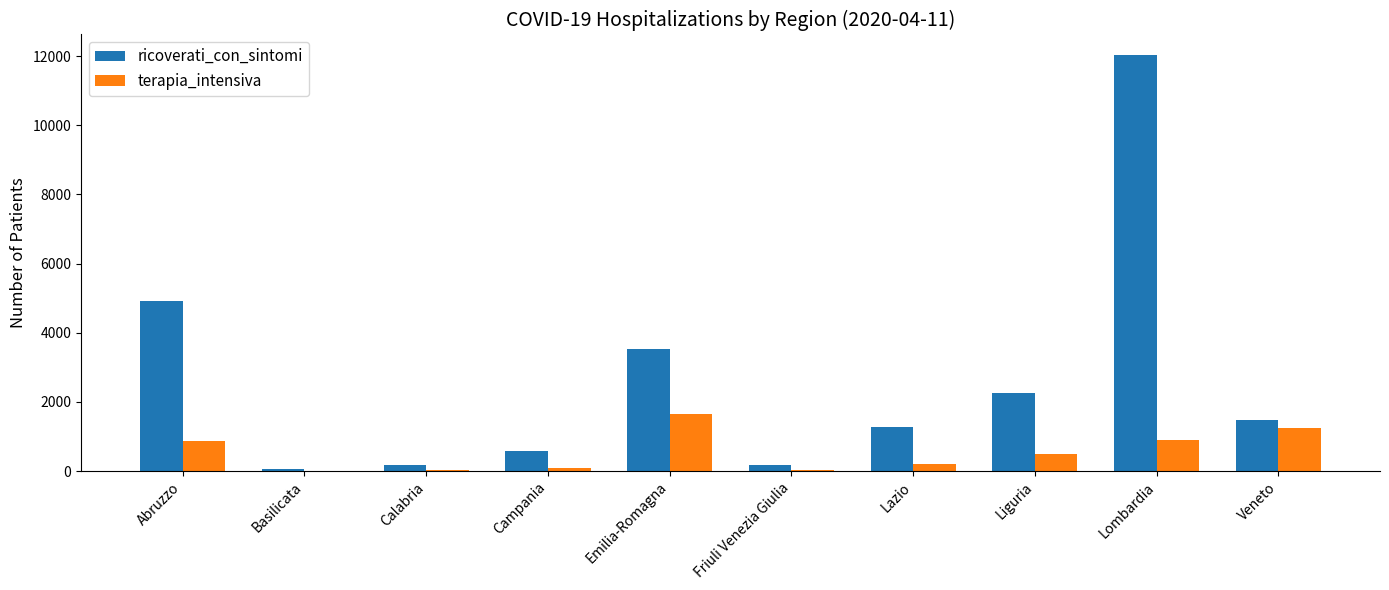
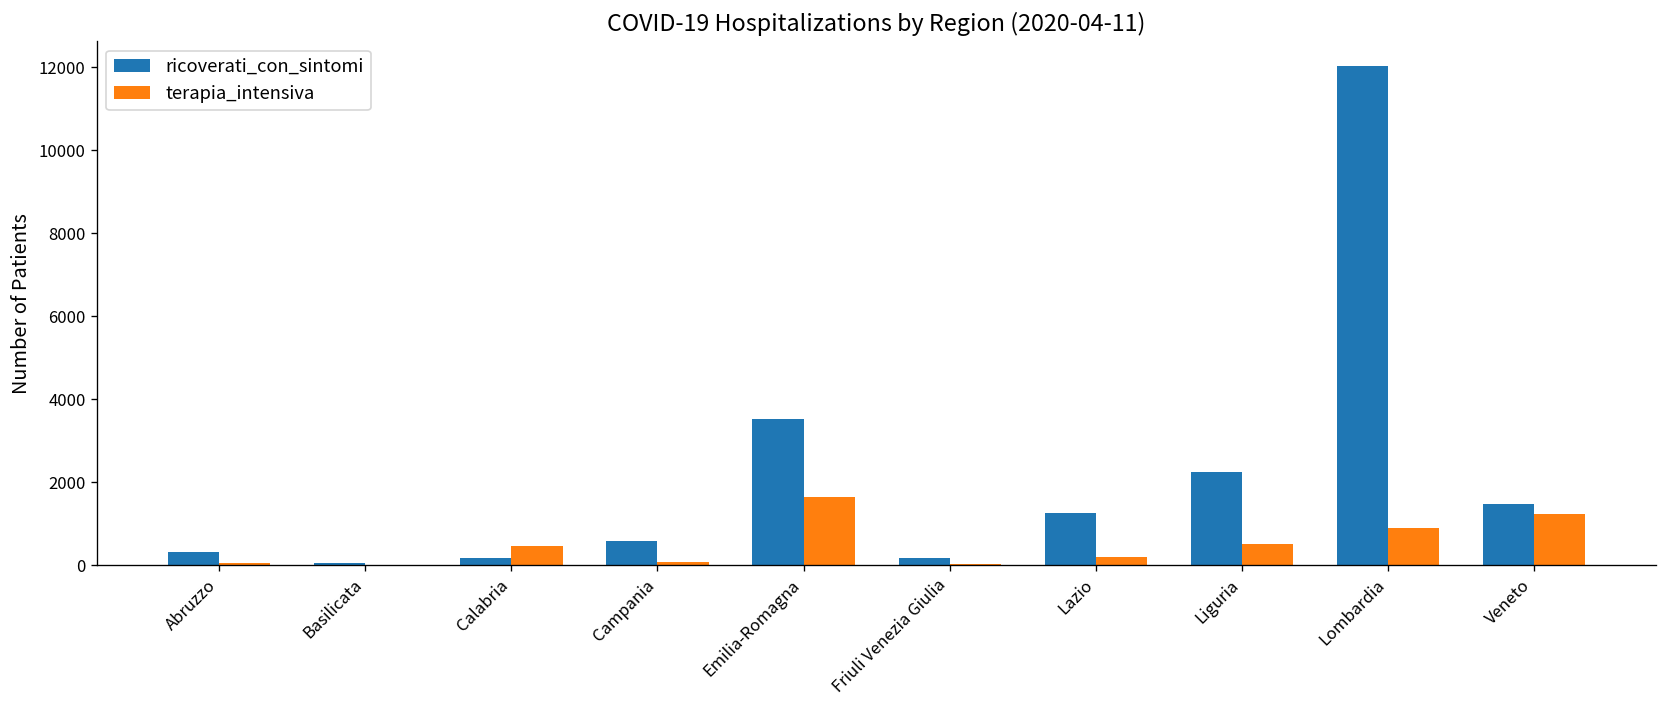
  {
    "ricoverati_con_sintomi": {
-     "Abruzzo": 4900,
+     "Abruzzo": 300,
      "Calabria": 200,
      "Campania": 600,
      "Emilia-Romagna": 3500,
      "Friuli Venezia Giulia": 200,
      "Lazio": 1300,
      "Liguria": 2300,
      "Lombardia": 12000,
      "Veneto": 1500
    },
    "terapia_intensiva": {
-     "Abruzzo": 900,
-     "Calabria": 0,
+     "Abruzzo": 100,
+     "Calabria": 500,
      "Campania": 100,
      "Emilia-Romagna": 1600,
      "Lazio": 200,
      "Liguria": 500,
      "Lombardia": 900,
      "Veneto": 1200
    }
  }
